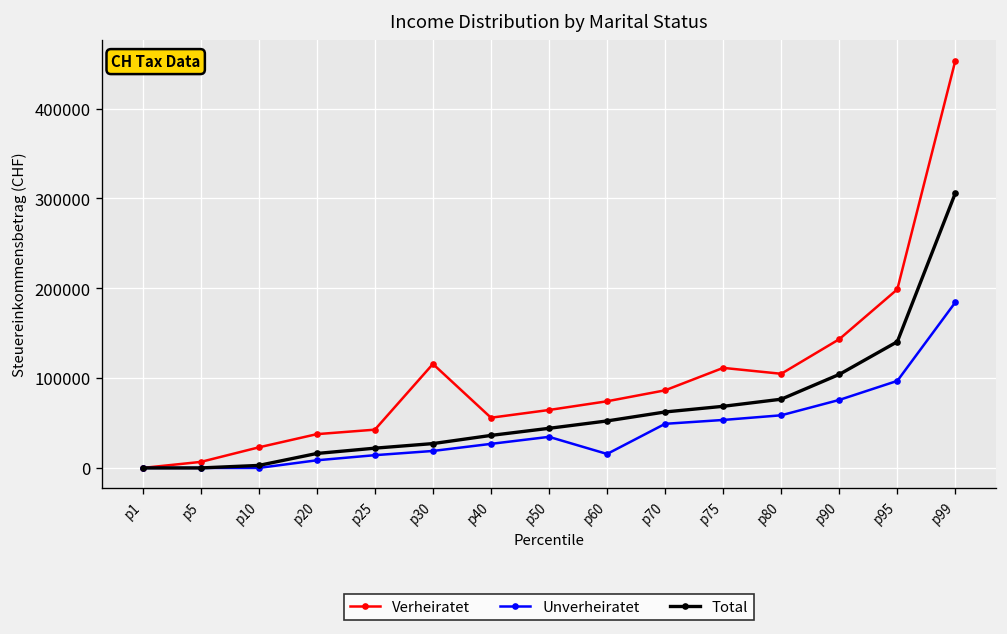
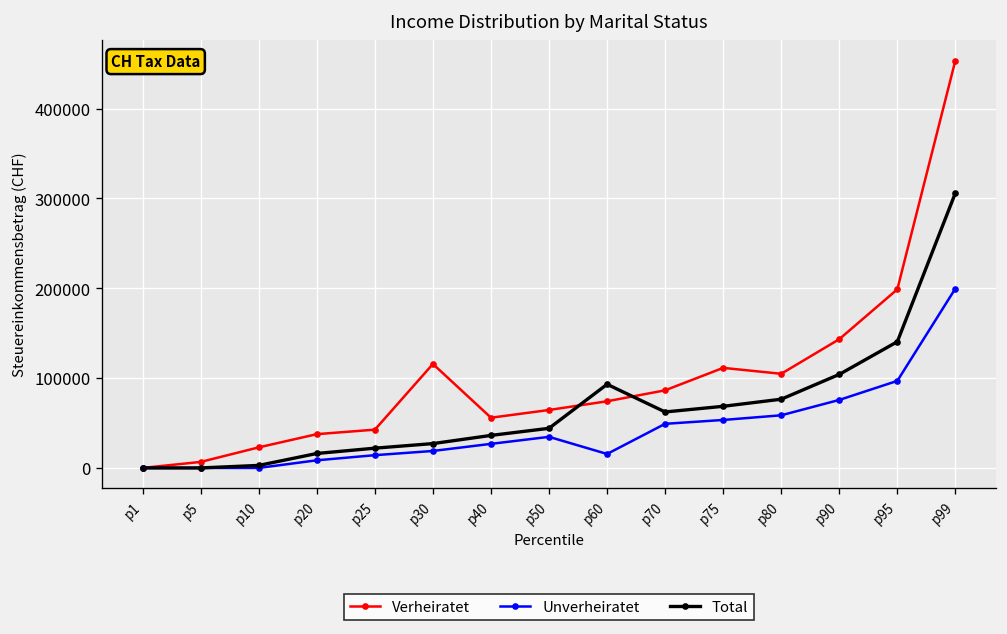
  {
    "Verheiratet": {
      "p5": 10000,
      "p10": 20000,
      "p20": 40000,
      "p25": 40000,
      "p30": 120000,
      "p40": 60000,
      "p50": 60000,
      "p60": 70000,
      "p70": 90000,
      "p75": 110000,
      "p80": 100000,
      "p90": 140000,
      "p95": 200000,
      "p99": 450000
    },
    "Unverheiratet": {
      "p20": 10000,
      "p25": 10000,
      "p30": 20000,
      "p40": 30000,
      "p50": 30000,
      "p60": 20000,
      "p70": 50000,
      "p75": 50000,
      "p80": 60000,
      "p90": 80000,
      "p95": 100000,
-     "p99": 180000
+     "p99": 200000
    },
    "Total": {
      "p20": 20000,
      "p25": 20000,
      "p30": 30000,
      "p40": 40000,
      "p50": 40000,
-     "p60": 50000,
+     "p60": 90000,
      "p70": 60000,
      "p75": 70000,
      "p80": 80000,
      "p90": 100000,
      "p95": 140000,
      "p99": 310000
    }
  }
